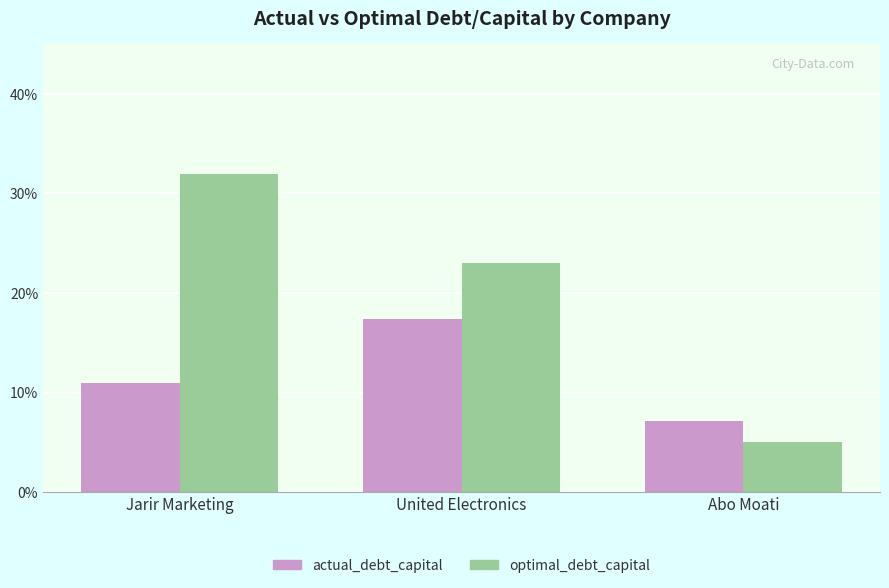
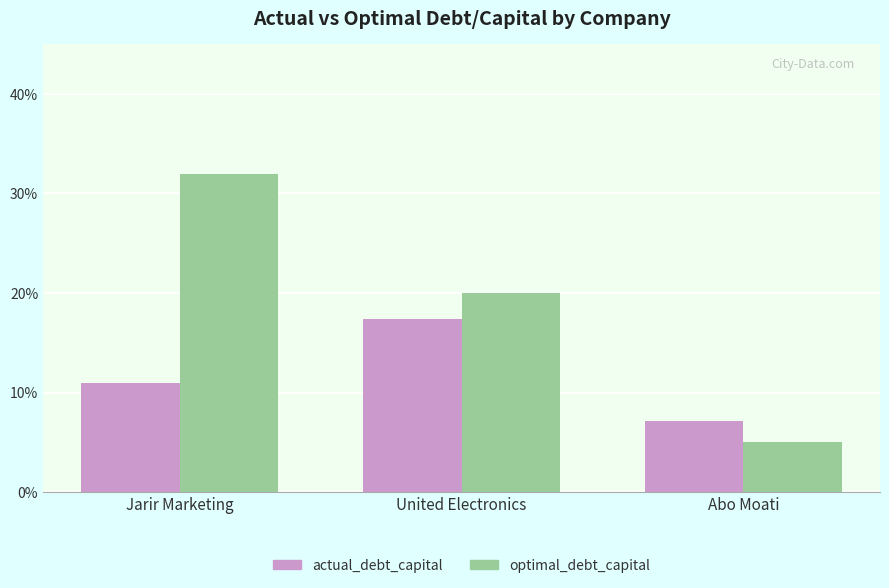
  {
    "actual_debt_capital": {
      "Jarir Marketing": "11%",
      "United Electronics": "17%",
      "Abo Moati": "7%"
    },
    "optimal_debt_capital": {
      "Jarir Marketing": "32%",
-     "United Electronics": "23%",
+     "United Electronics": "20%",
      "Abo Moati": "5%"
    }
  }
